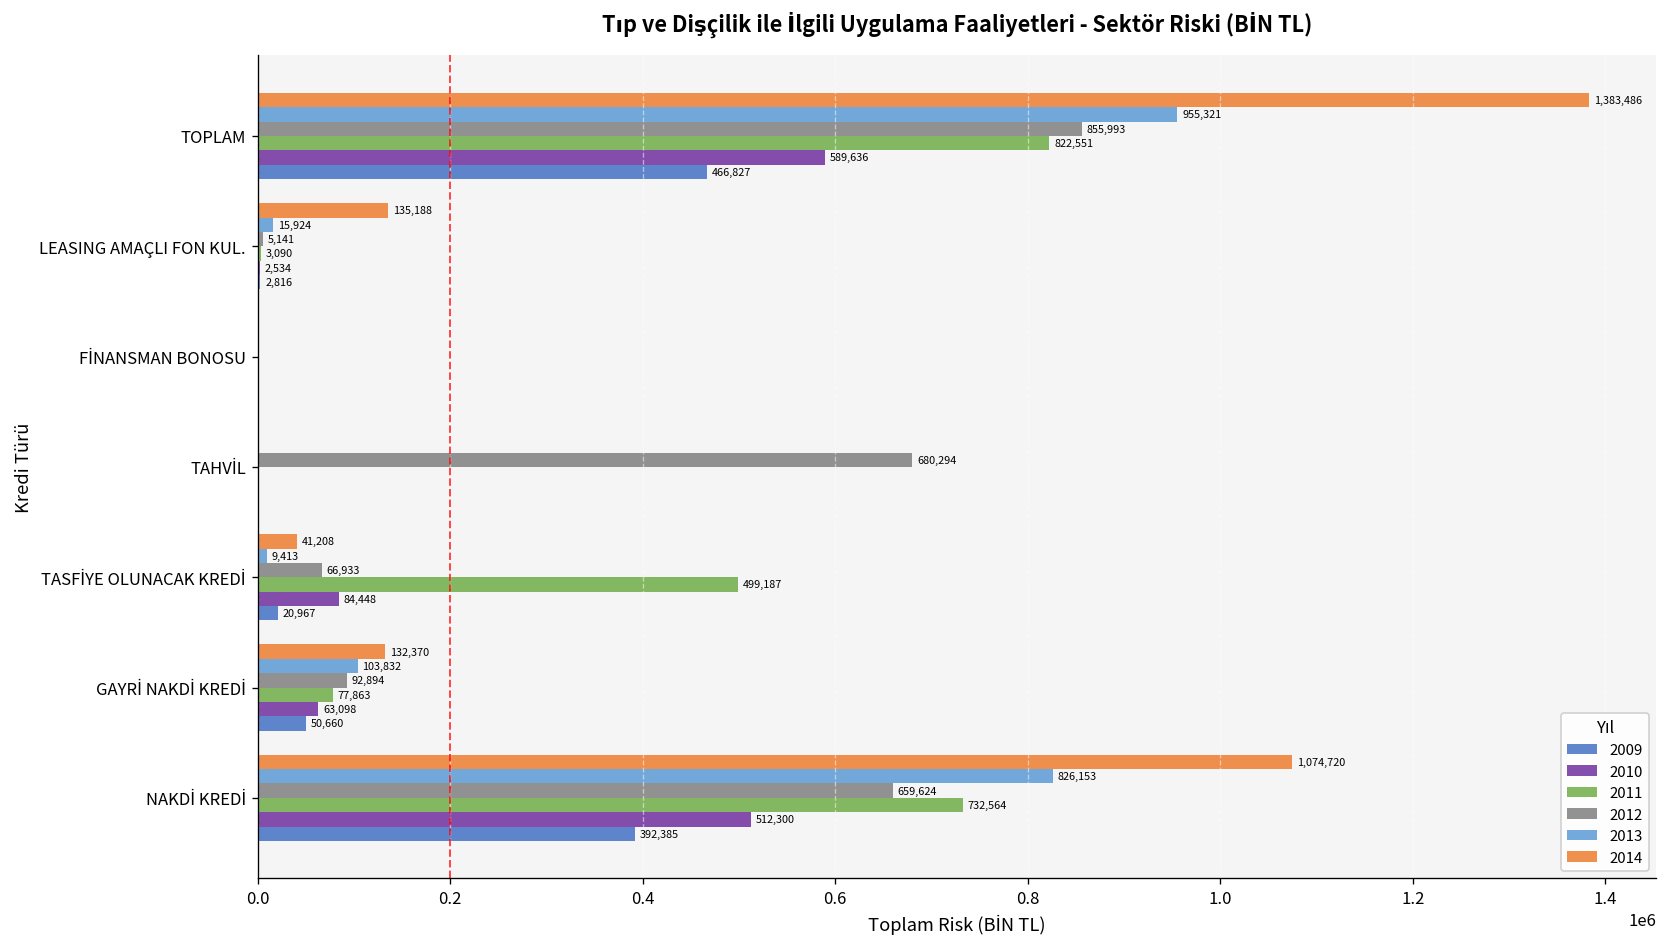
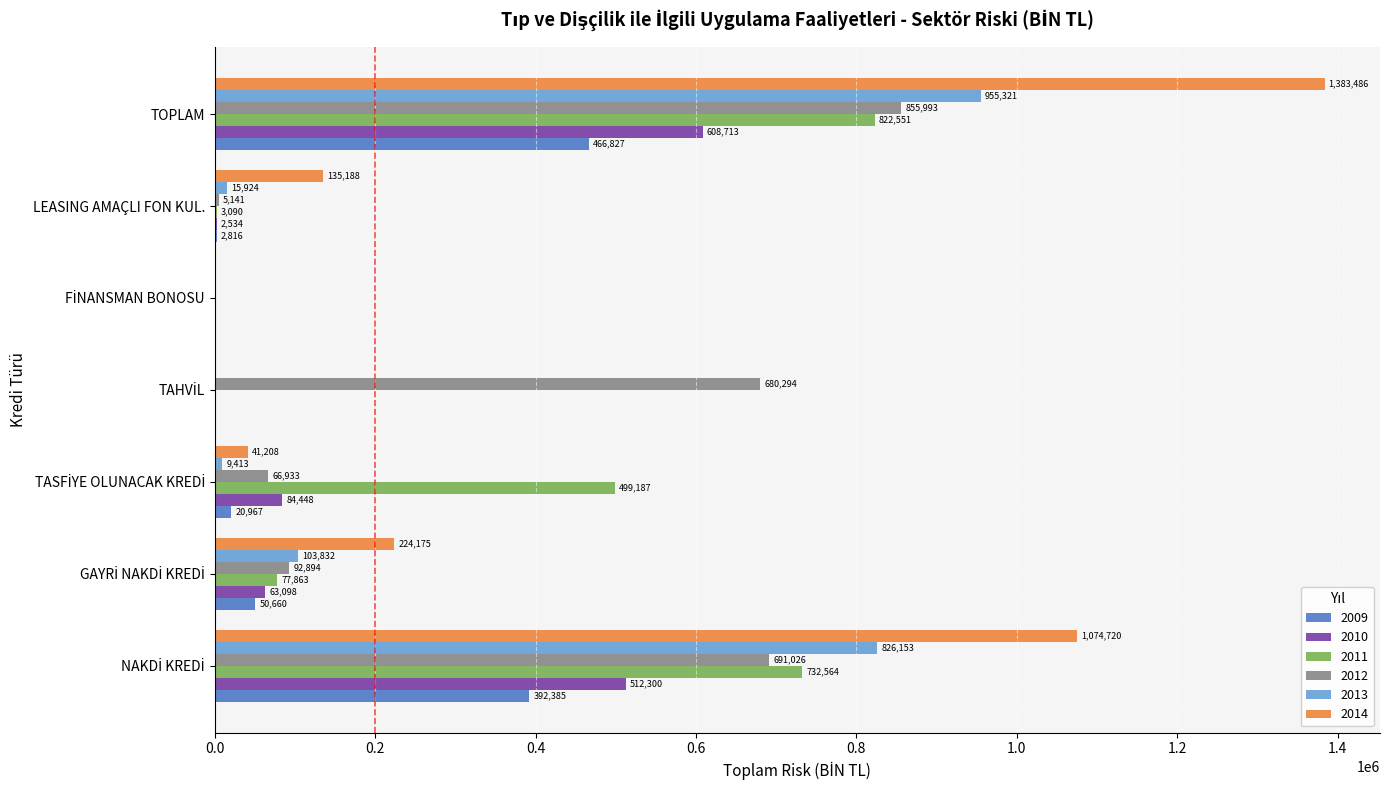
  {
    "2010": {
-     "TOPLAM": "589,636",
+     "TOPLAM": "608,713",
      "LEASING AMAÇLI FON KUL.": "2,534",
      "TASFİYE OLUNACAK KREDİ": "84,448",
      "GAYRİ NAKDİ KREDİ": "63,098",
      "NAKDİ KREDİ": "512,300"
    },
    "2011": {
      "TOPLAM": "822,551",
      "LEASING AMAÇLI FON KUL.": "3,090",
      "TASFİYE OLUNACAK KREDİ": "499,187",
      "GAYRİ NAKDİ KREDİ": "77,863",
      "NAKDİ KREDİ": "732,564"
    },
    "2012": {
      "TOPLAM": "855,993",
      "LEASING AMAÇLI FON KUL.": "5,141",
      "TAHVİL": "680,294",
      "TASFİYE OLUNACAK KREDİ": "66,933",
      "GAYRİ NAKDİ KREDİ": "92,894",
-     "NAKDİ KREDİ": "659,624"
+     "NAKDİ KREDİ": "691,026"
    },
    "2014": {
      "TOPLAM": "1,383,486",
      "LEASING AMAÇLI FON KUL.": "135,188",
      "TASFİYE OLUNACAK KREDİ": "41,208",
-     "GAYRİ NAKDİ KREDİ": "132,370",
+     "GAYRİ NAKDİ KREDİ": "224,175",
      "NAKDİ KREDİ": "1,074,720"
    }
  }
